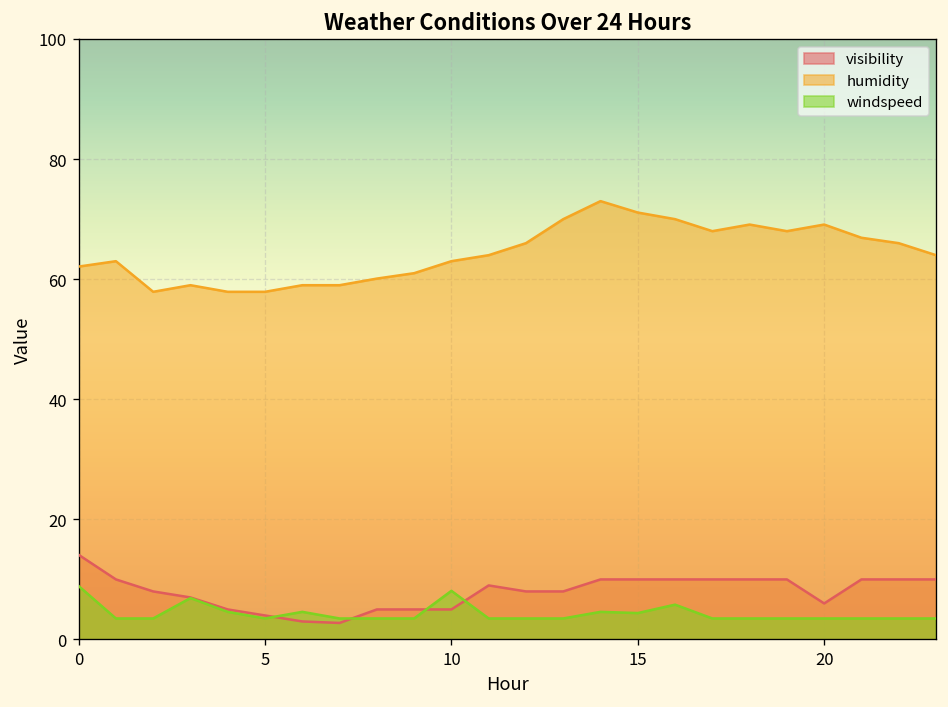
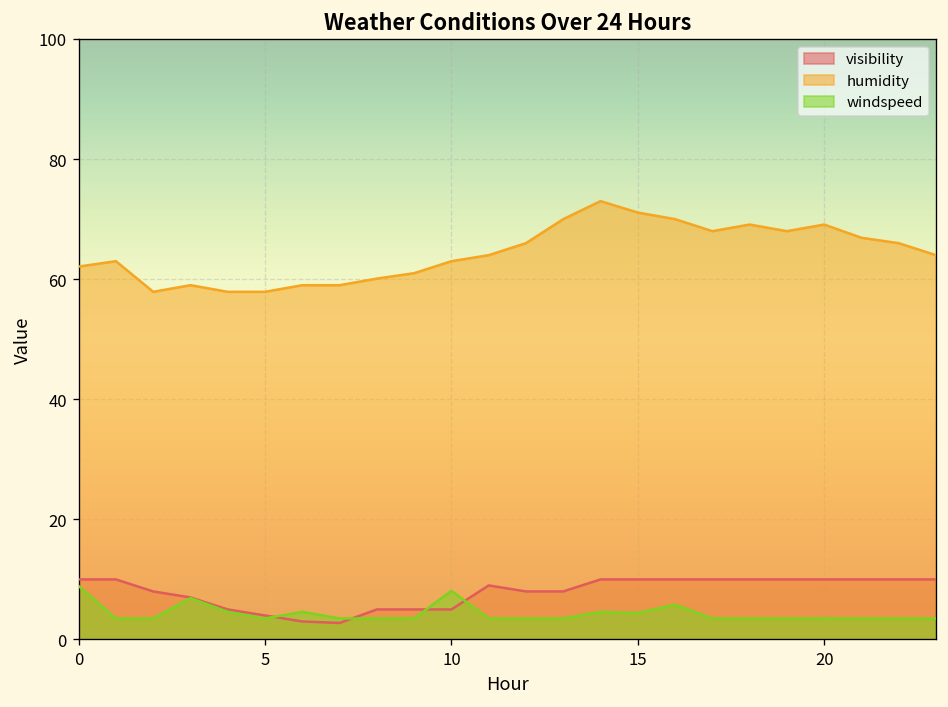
  {
    "visibility": {
-     "0": 14,
+     "0": 10,
      "10": 5,
      "15": 10,
-     "20": 6
+     "20": 10
    },
    "humidity": {
      "0": 62,
      "5": 58,
      "10": 63,
      "15": 71,
      "20": 69
    },
    "windspeed": {
      "0": 9,
      "10": 8,
      "15": 4,
      "20": 4
    }
  }
